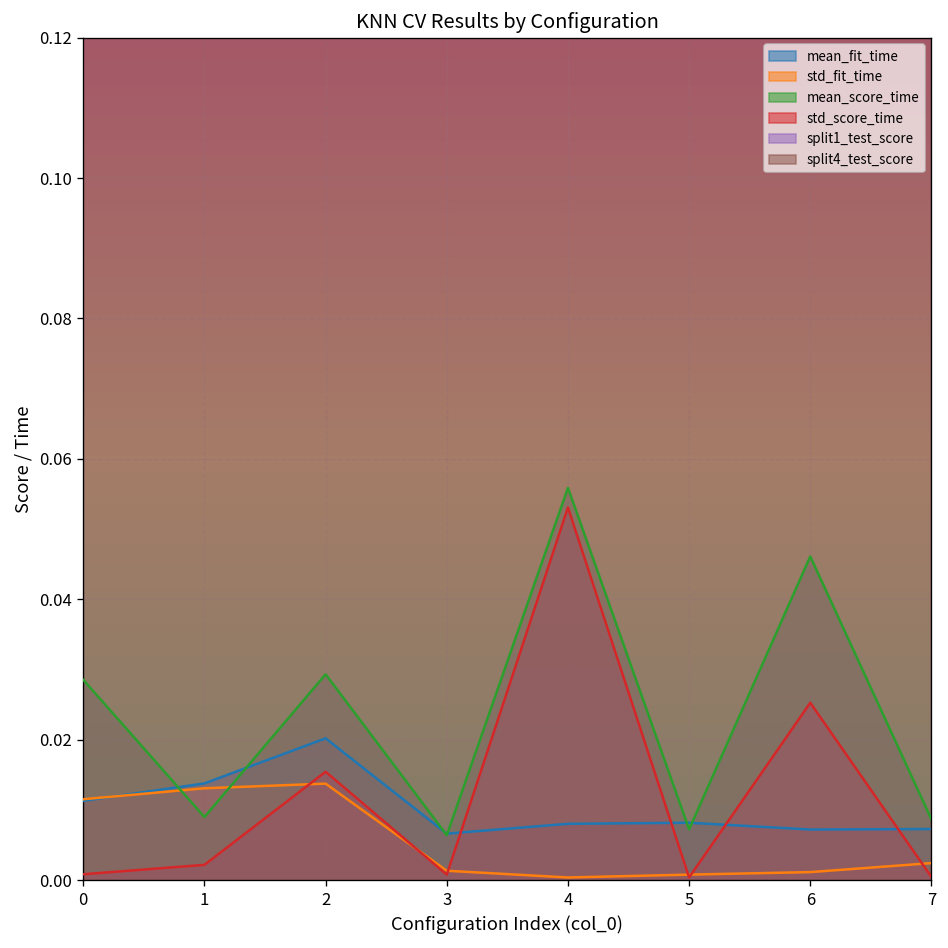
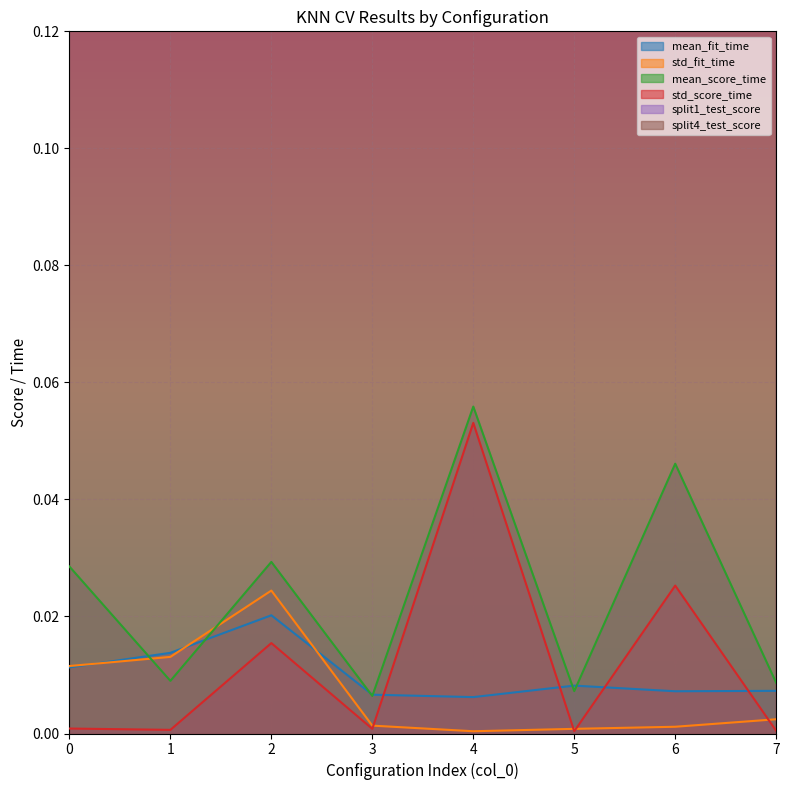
  {
    "mean_fit_time": {
      "1": 0.014,
      "2": 0.020,
-     "4": 0.008,
+     "4": 0.006,
      "5": 0.008,
      "6": 0.007,
      "7": 0.007
    },
    "std_fit_time": {
      "1": 0.013,
-     "2": 0.014,
+     "2": 0.024,
      "3": 0.001,
      "4": 0.000,
      "6": 0.001,
      "7": 0.002
    },
    "mean_score_time": {
      "0": 0.029,
      "1": 0.009,
      "2": 0.029,
      "4": 0.056,
      "5": 0.007,
      "6": 0.046,
      "7": 0.009
    },
    "std_score_time": {
      "0": 0.001,
-     "1": 0.002,
+     "1": 0.001,
      "2": 0.015,
      "3": 0.001,
      "4": 0.053,
      "6": 0.025,
      "7": 0.000
    }
  }
